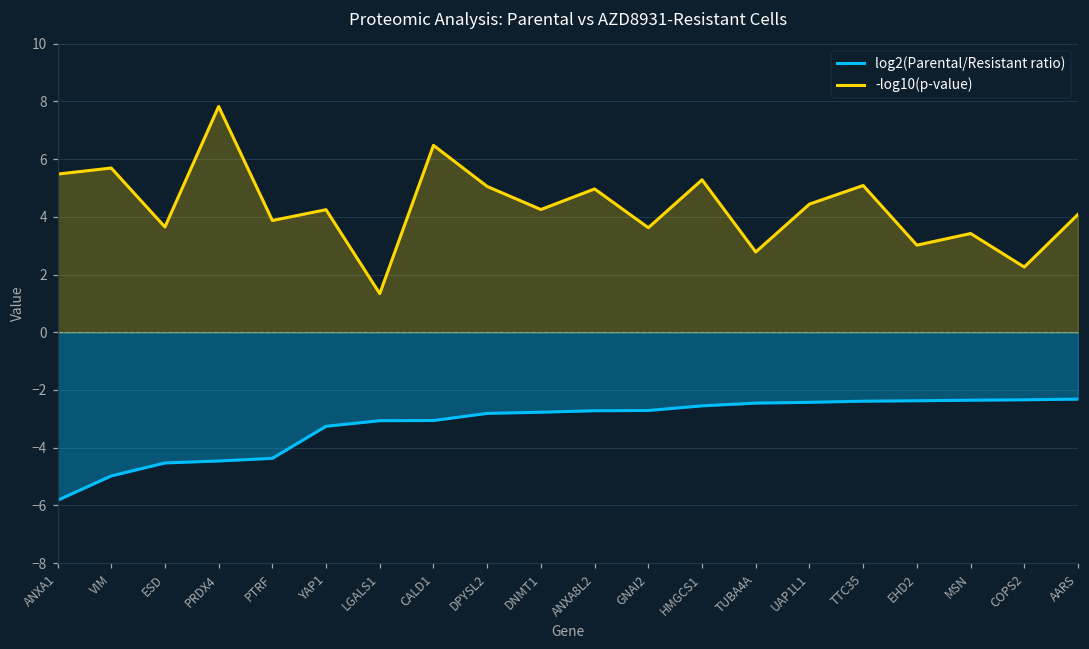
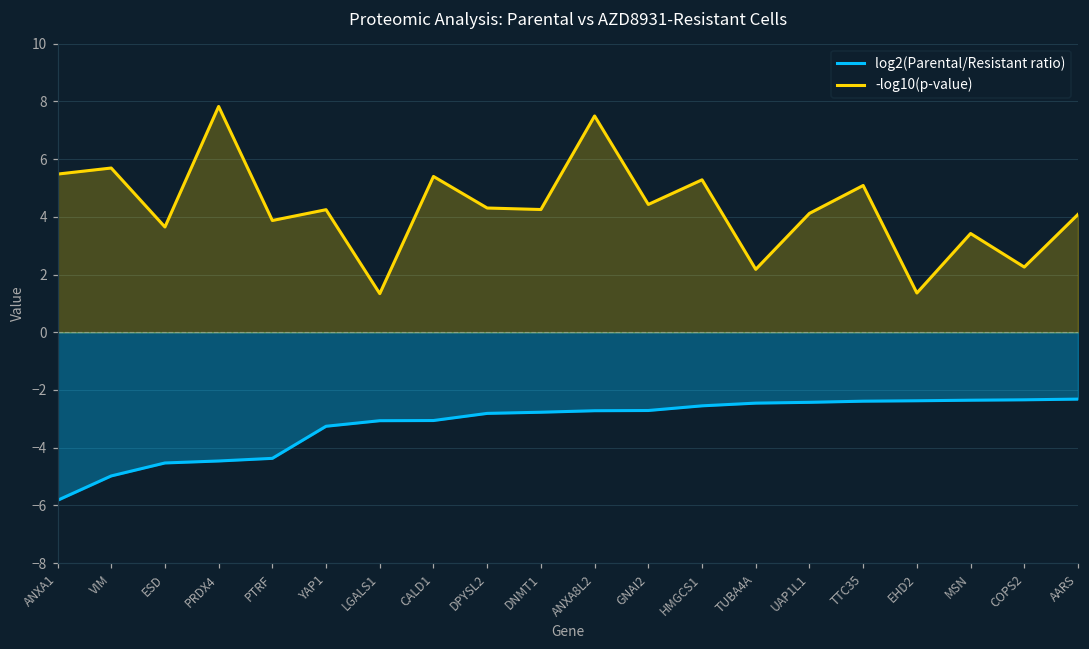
  {
    "-log10(p-value)": {
      "ANXA1": 5.5,
      "VIM": 5.7,
      "ESD": 3.6,
      "PRDX4": 7.8,
      "PTRF": 3.9,
      "YAP1": 4.2,
      "LGALS1": 1.3,
-     "CALD1": 6.5,
-     "DPYSL2": 5.1,
+     "CALD1": 5.4,
+     "DPYSL2": 4.3,
      "DNMT1": 4.3,
-     "ANXA8L2": 5.0,
-     "GNAI2": 3.6,
+     "ANXA8L2": 7.5,
+     "GNAI2": 4.4,
      "HMGCS1": 5.3,
-     "TUBA4A": 2.8,
-     "UAP1L1": 4.4,
+     "TUBA4A": 2.2,
+     "UAP1L1": 4.1,
      "TTC35": 5.1,
-     "EHD2": 3.0,
+     "EHD2": 1.4,
      "MSN": 3.4,
      "COPS2": 2.3,
      "AARS": 4.1
    }
  }
